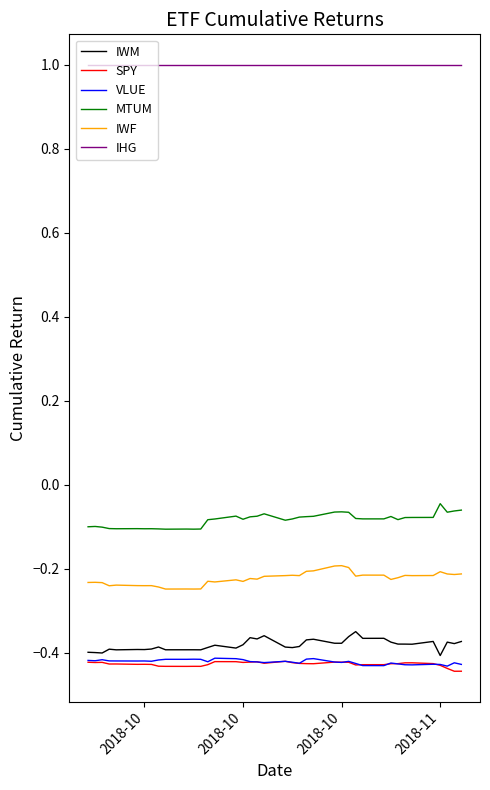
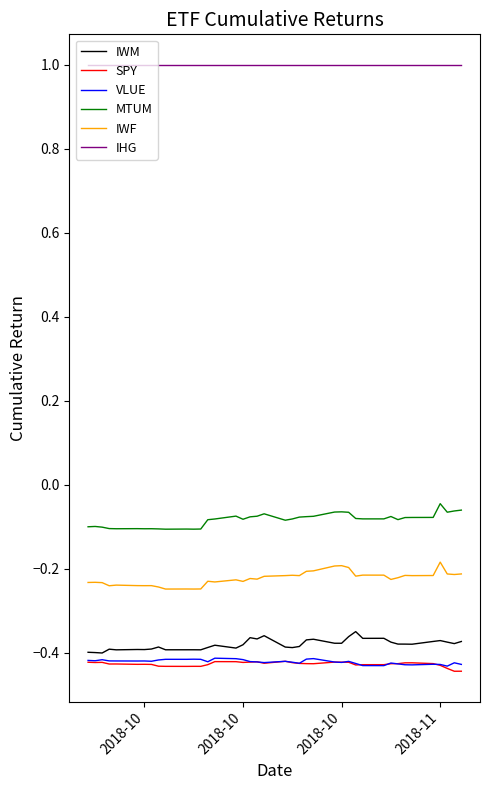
  {
    "IWM": {
-     "2018-11": -0.41
+     "2018-11": -0.37
    },
    "MTUM": {
      "2018-11": -0.04
    },
    "IWF": {
-     "2018-11": -0.21
+     "2018-11": -0.18
    },
    "IHG": {
      "2018-11": 1.00
    }
  }
